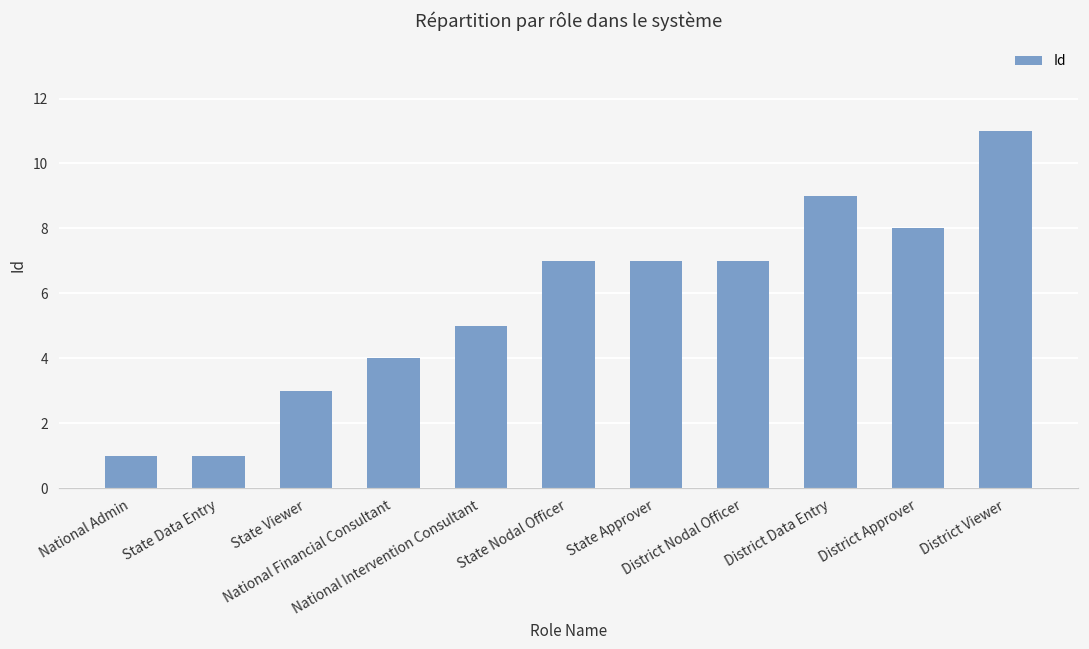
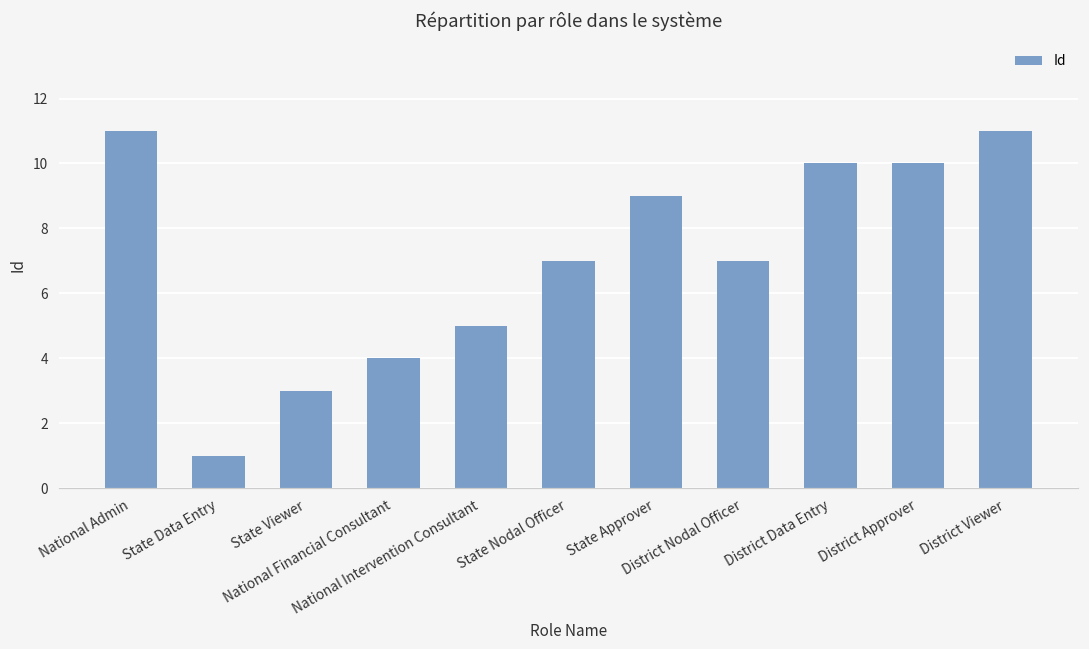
  {
-   "National Admin": 1,
+   "National Admin": 11,
    "State Data Entry": 1,
    "State Viewer": 3,
    "National Financial Consultant": 4,
    "National Intervention Consultant": 5,
    "State Nodal Officer": 7,
-   "State Approver": 7,
+   "State Approver": 9,
    "District Nodal Officer": 7,
-   "District Data Entry": 9,
-   "District Approver": 8,
+   "District Data Entry": 10,
+   "District Approver": 10,
    "District Viewer": 11
  }
